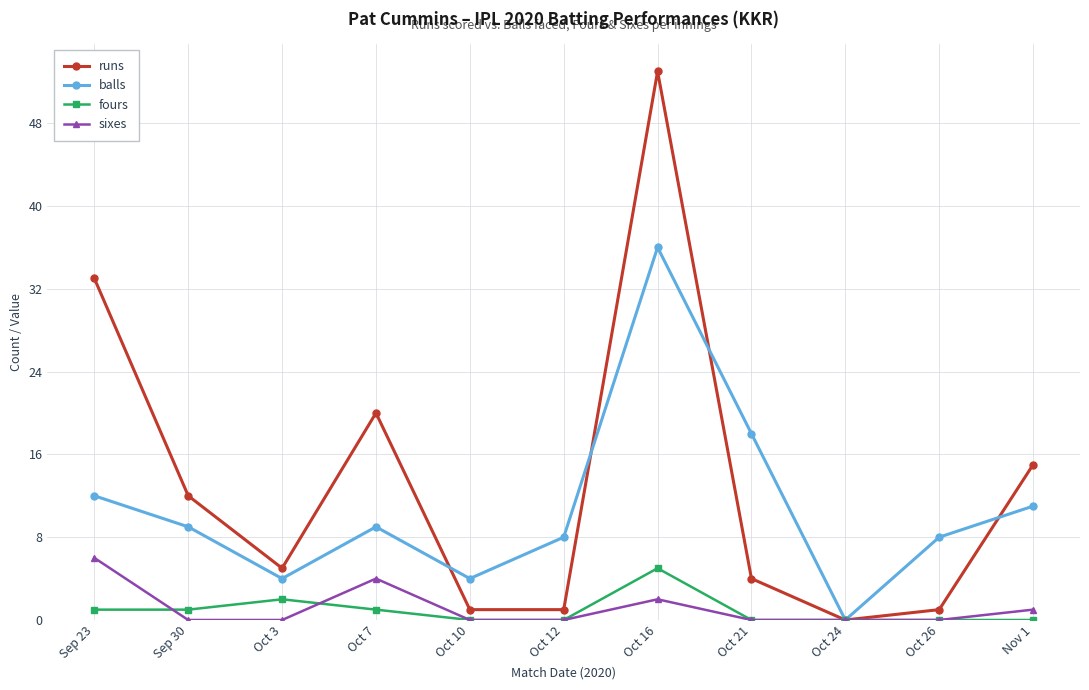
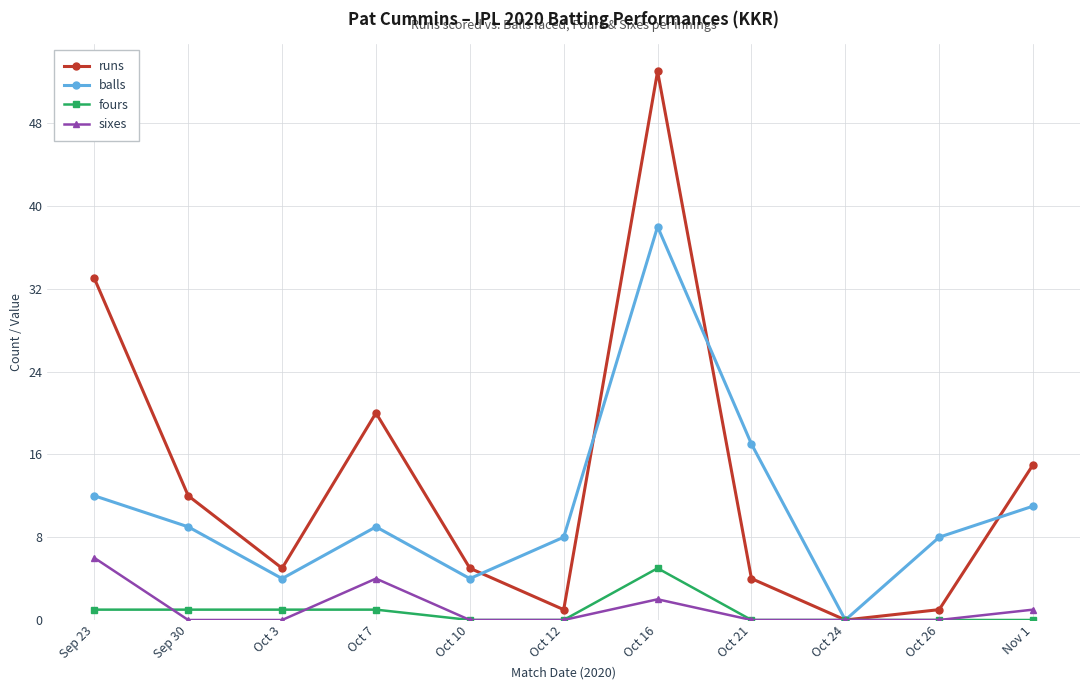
  {
    "runs": {
      "Sep 23": 33,
      "Sep 30": 12,
      "Oct 3": 5,
      "Oct 7": 20,
-     "Oct 10": 1,
+     "Oct 10": 5,
      "Oct 12": 1,
      "Oct 16": 53,
      "Oct 21": 4,
      "Oct 26": 1,
      "Nov 1": 15
    },
    "balls": {
      "Sep 23": 12,
      "Sep 30": 9,
      "Oct 3": 4,
      "Oct 7": 9,
      "Oct 10": 4,
      "Oct 12": 8,
-     "Oct 16": 36,
-     "Oct 21": 18,
+     "Oct 16": 38,
+     "Oct 21": 17,
      "Oct 26": 8,
      "Nov 1": 11
    },
    "fours": {
      "Sep 23": 1,
      "Sep 30": 1,
-     "Oct 3": 2,
+     "Oct 3": 1,
      "Oct 7": 1,
      "Oct 16": 5,
      "Nov 1": 0
    },
    "sixes": {
      "Sep 23": 6,
      "Sep 30": 0,
      "Oct 3": 0,
      "Oct 7": 4,
      "Oct 16": 2,
      "Nov 1": 1
    }
  }
